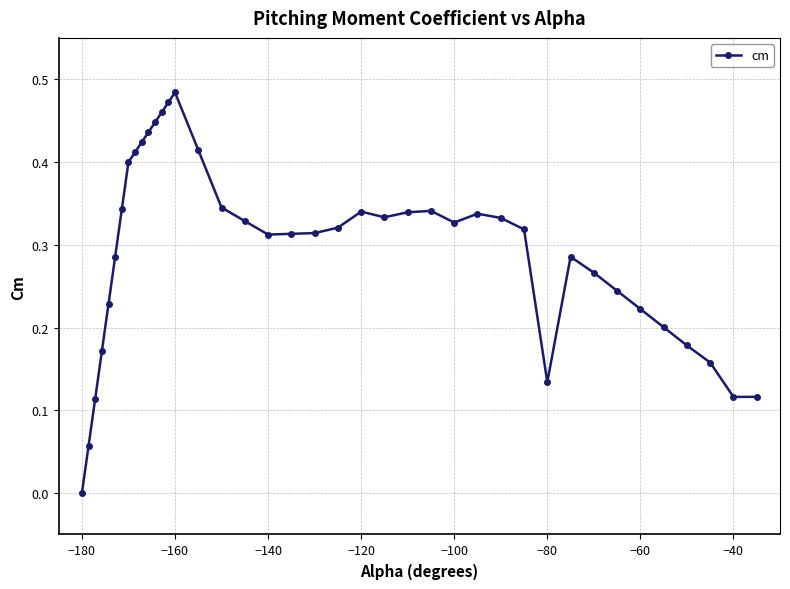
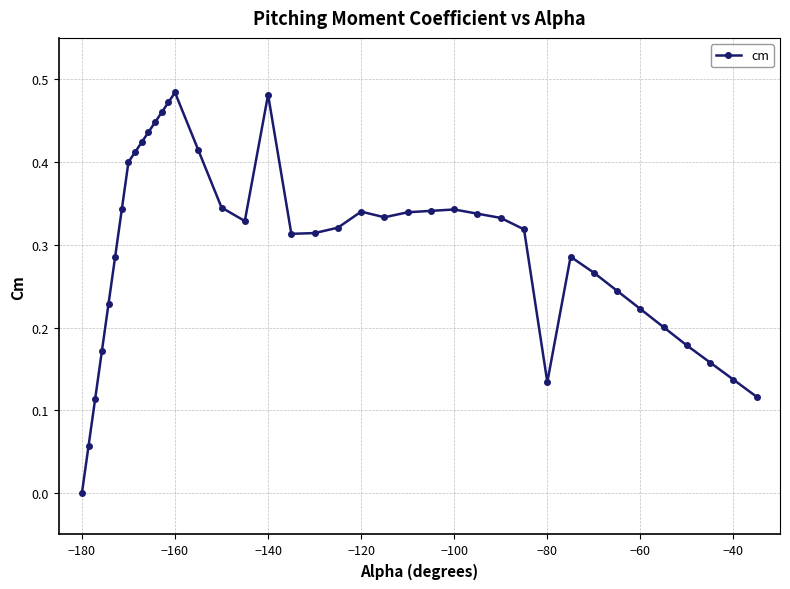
  {
    "−180": 0.00,
    "−160": 0.48,
-   "−140": 0.31,
+   "−140": 0.48,
    "−120": 0.34,
-   "−100": 0.33,
+   "−100": 0.34,
    "−80": 0.13,
    "−60": 0.22,
-   "−40": 0.12
+   "−40": 0.14
  }
